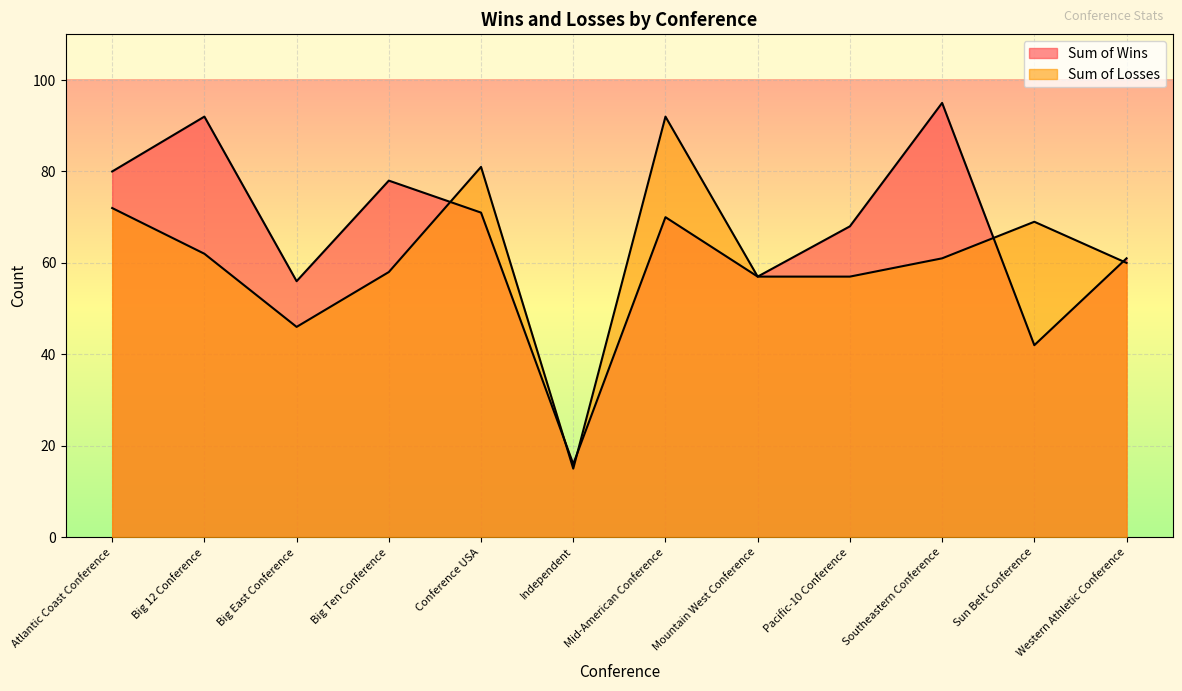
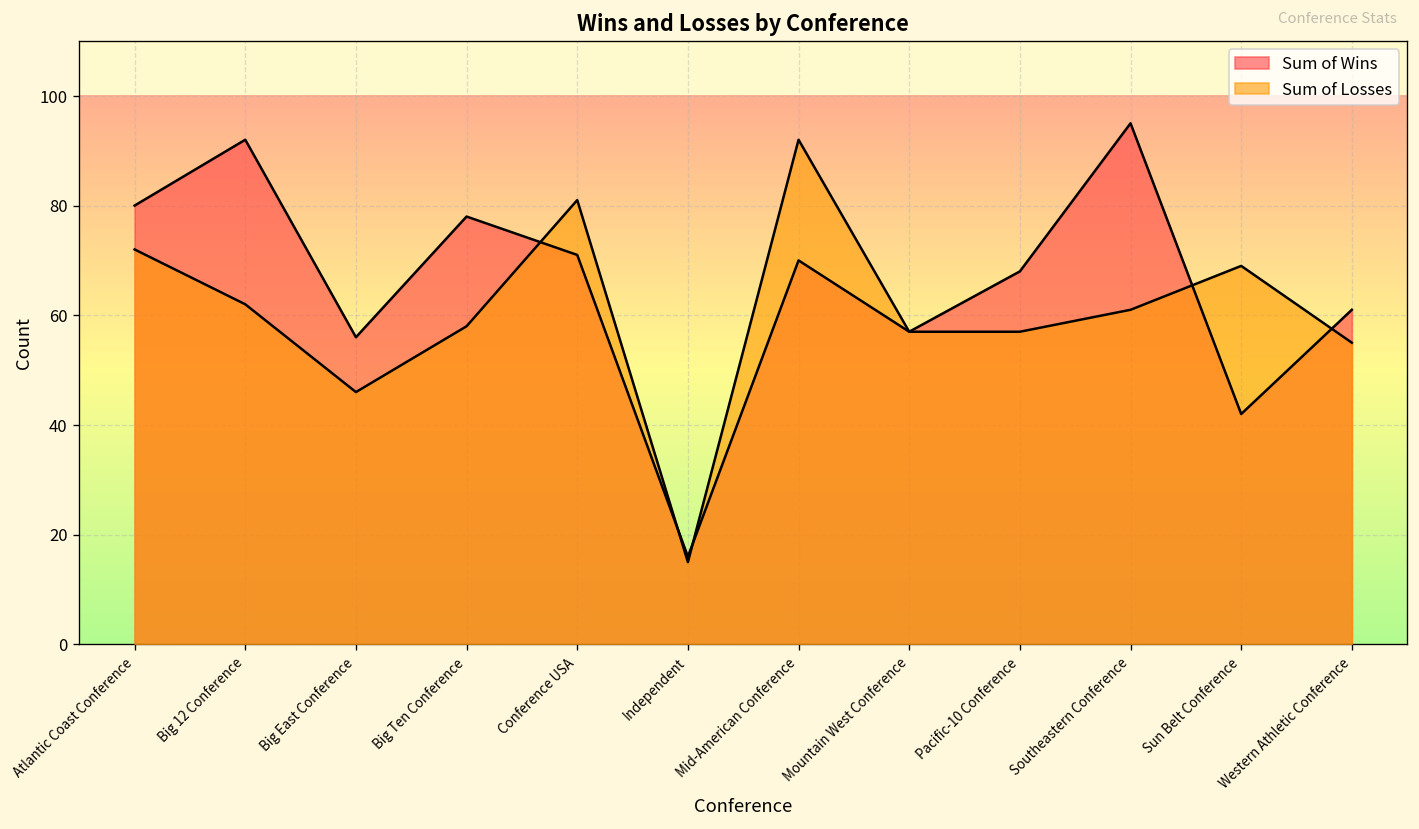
  {
    "Sum of Wins": {
      "Atlantic Coast Conference": 80,
      "Big 12 Conference": 92,
      "Big East Conference": 56,
      "Big Ten Conference": 78,
      "Conference USA": 71,
      "Independent": 16,
      "Mid-American Conference": 70,
      "Pacific-10 Conference": 68,
      "Southeastern Conference": 95,
      "Sun Belt Conference": 42,
      "Western Athletic Conference": 61
    },
    "Sum of Losses": {
      "Atlantic Coast Conference": 72,
      "Big 12 Conference": 62,
      "Big East Conference": 46,
      "Big Ten Conference": 58,
      "Conference USA": 81,
      "Independent": 15,
      "Mid-American Conference": 92,
      "Pacific-10 Conference": 57,
      "Southeastern Conference": 61,
      "Sun Belt Conference": 69,
-     "Western Athletic Conference": 60
+     "Western Athletic Conference": 55
    }
  }
